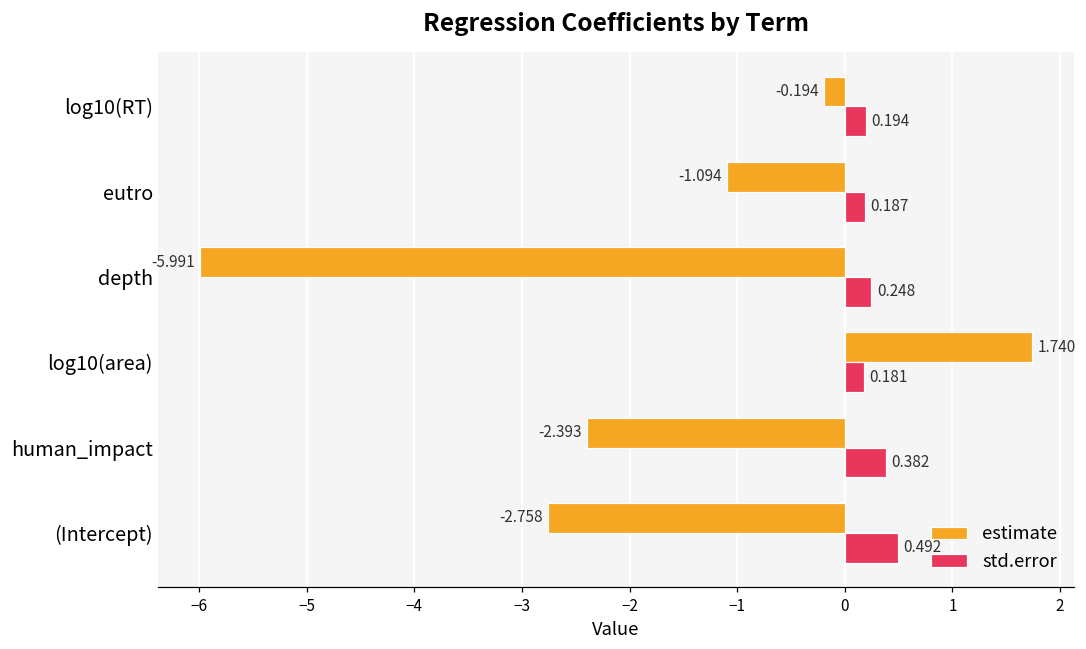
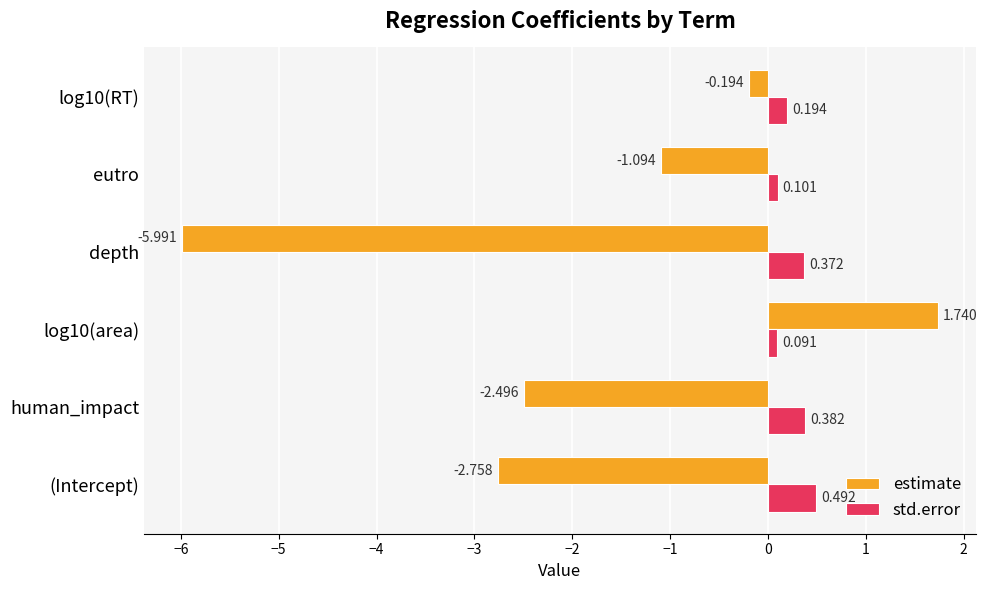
  {
    "estimate": {
      "log10(RT)": -0.194,
      "eutro": -1.094,
      "depth": -5.991,
      "log10(area)": 1.740,
-     "human_impact": -2.393,
+     "human_impact": -2.496,
      "(Intercept)": -2.758
    },
    "std.error": {
      "log10(RT)": 0.194,
-     "eutro": 0.187,
-     "depth": 0.248,
-     "log10(area)": 0.181,
+     "eutro": 0.101,
+     "depth": 0.372,
+     "log10(area)": 0.091,
      "human_impact": 0.382,
      "(Intercept)": 0.492
    }
  }
